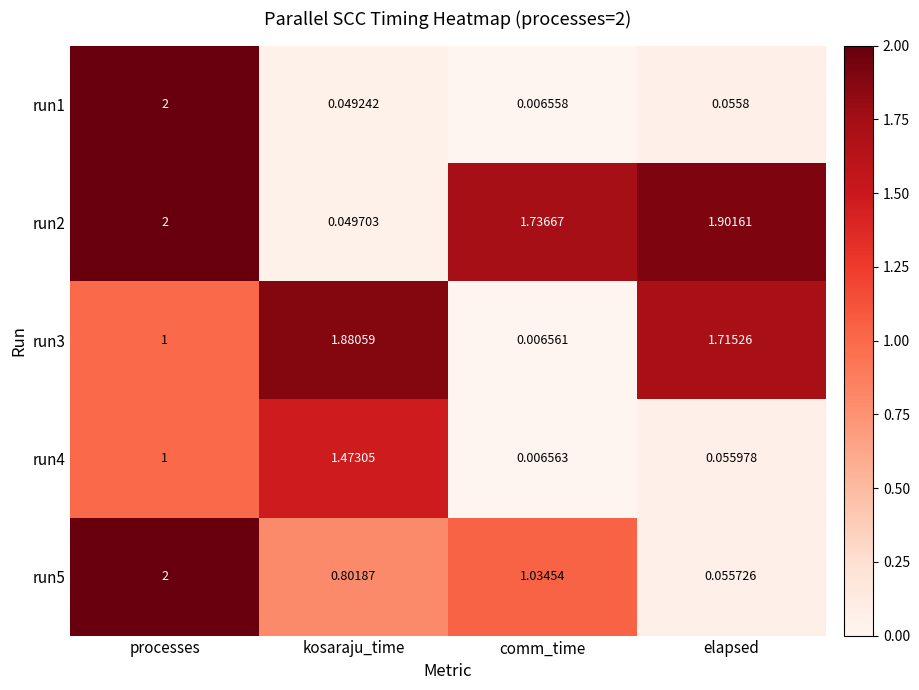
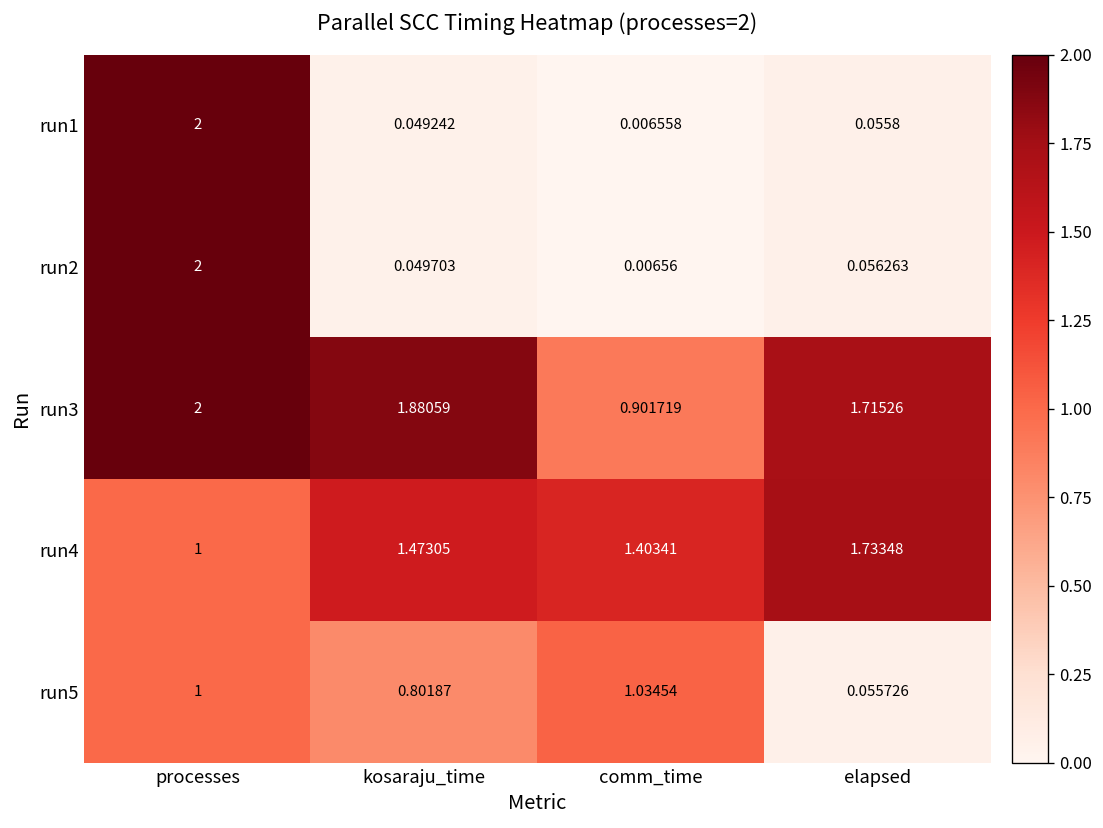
  {
    "run1": {
      "processes": 2,
      "kosaraju_time": 0.049242,
      "comm_time": 0.006558,
      "elapsed": 0.0558
    },
    "run2": {
      "processes": 2,
      "kosaraju_time": 0.049703,
-     "comm_time": 1.73667,
-     "elapsed": 1.90161
+     "comm_time": 0.00656,
+     "elapsed": 0.056263
    },
    "run3": {
-     "processes": 1,
+     "processes": 2,
      "kosaraju_time": 1.88059,
-     "comm_time": 0.006561,
+     "comm_time": 0.901719,
      "elapsed": 1.71526
    },
    "run4": {
      "processes": 1,
      "kosaraju_time": 1.47305,
-     "comm_time": 0.006563,
-     "elapsed": 0.055978
+     "comm_time": 1.40341,
+     "elapsed": 1.73348
    },
    "run5": {
-     "processes": 2,
+     "processes": 1,
      "kosaraju_time": 0.80187,
      "comm_time": 1.03454,
      "elapsed": 0.055726
    }
  }
